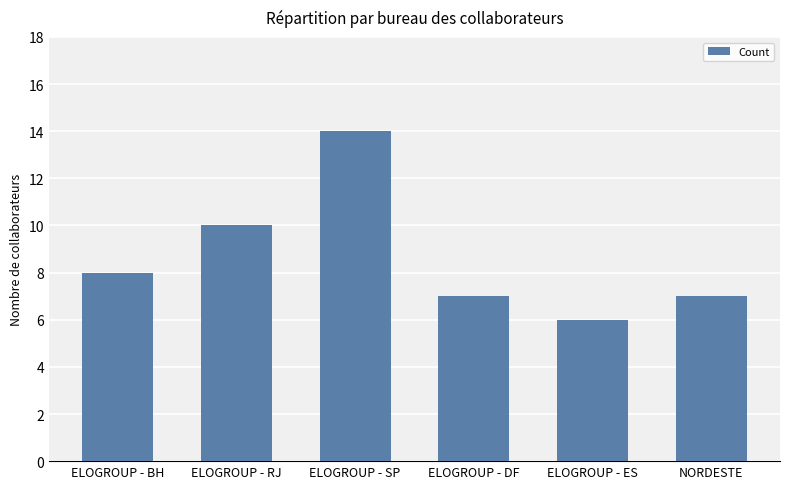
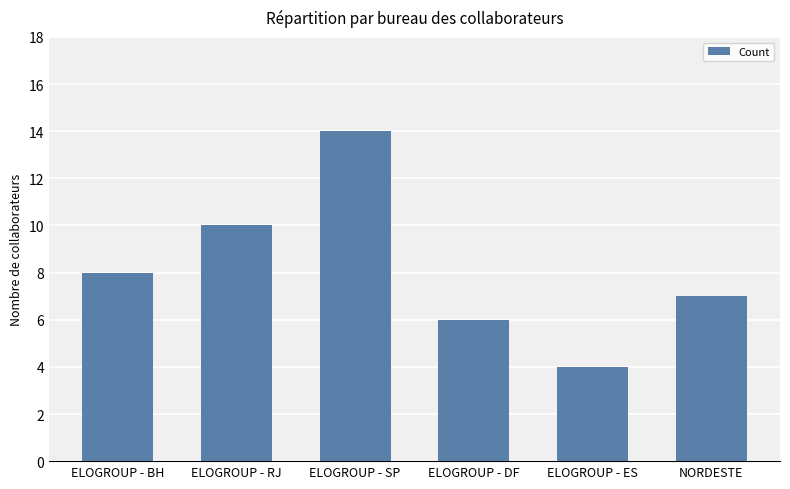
  {
    "ELOGROUP - BH": 8,
    "ELOGROUP - RJ": 10,
    "ELOGROUP - SP": 14,
-   "ELOGROUP - DF": 7,
-   "ELOGROUP - ES": 6,
+   "ELOGROUP - DF": 6,
+   "ELOGROUP - ES": 4,
    "NORDESTE": 7
  }
